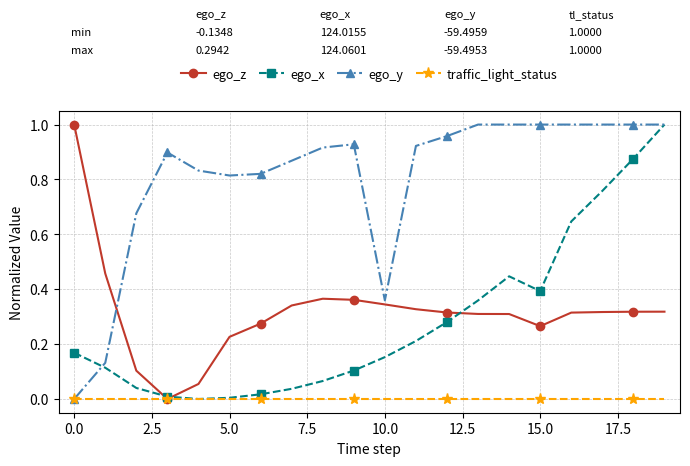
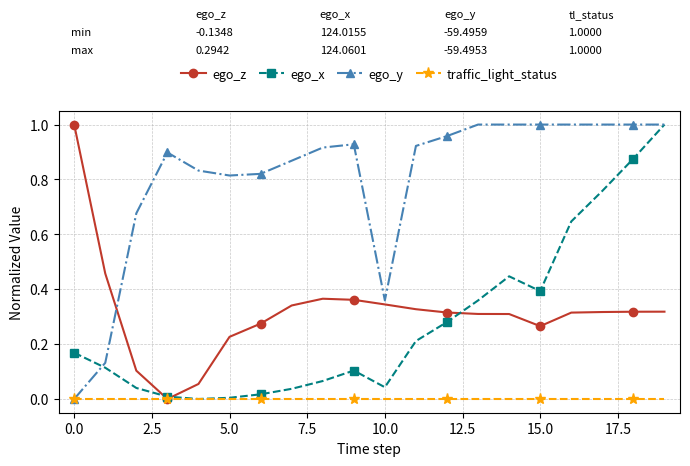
  {
    "ego_z": {
      "0.0": 1.00,
      "5.0": 0.23,
      "10.0": 0.34,
      "15.0": 0.27
    },
    "ego_x": {
      "0.0": 0.17,
-     "10.0": 0.15,
+     "10.0": 0.04,
      "15.0": 0.39
    },
    "ego_y": {
      "5.0": 0.81,
      "10.0": 0.36,
      "15.0": 1.00
    },
    "traffic_light_status": {
      "10.0": 0.00,
      "15.0": 0.00
    }
  }
